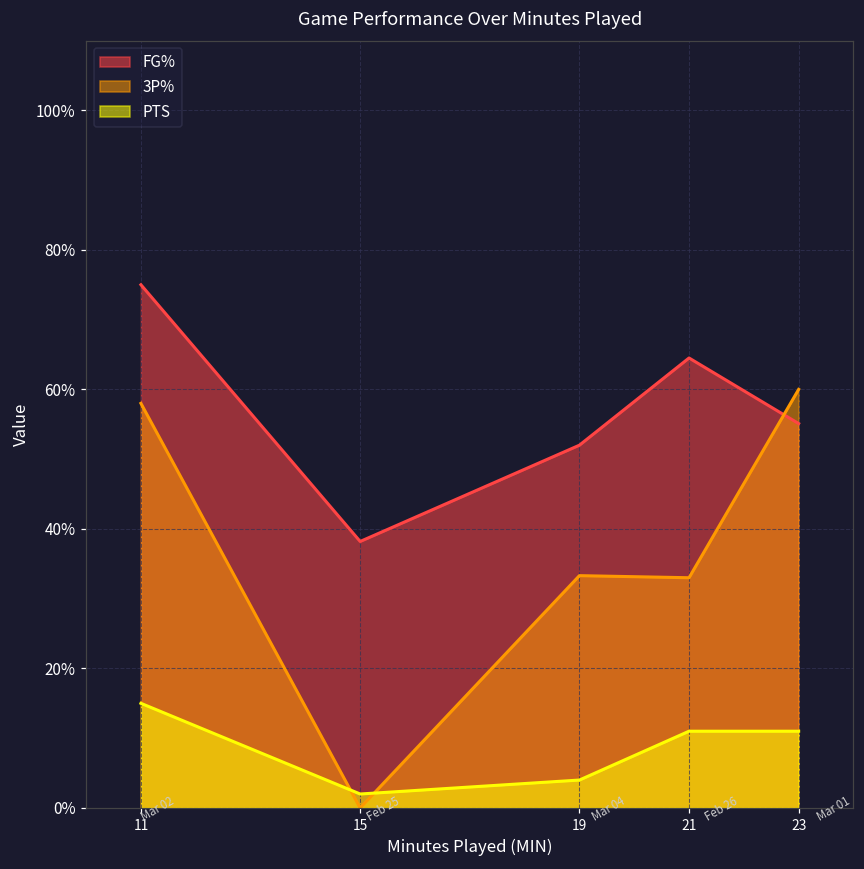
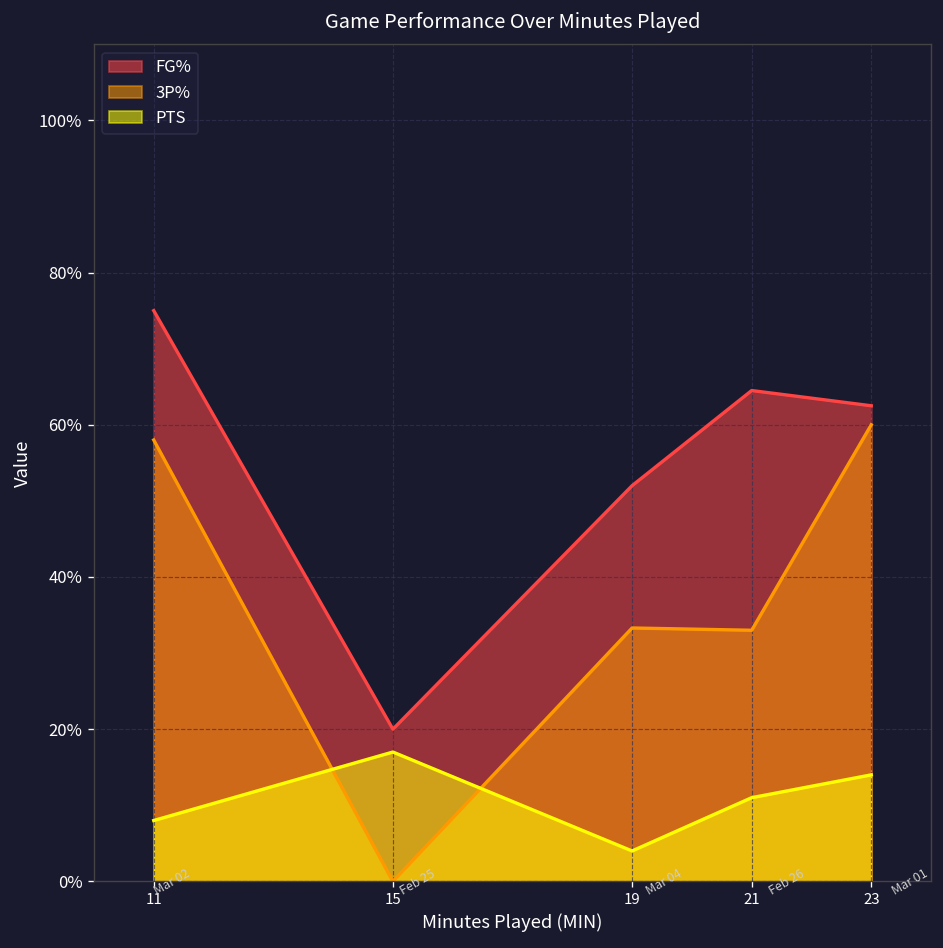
  {
    "FG%": {
      "11": "75%",
-     "15": "38%",
+     "15": "20%",
      "19": "52%",
      "21": "65%",
-     "23": "55%"
+     "23": "63%"
    },
    "3P%": {
      "11": "58%",
      "19": "33%",
      "21": "33%",
      "23": "60%"
    },
    "PTS": {
-     "11": "15%",
-     "15": "2%",
+     "11": "8%",
+     "15": "17%",
      "21": "11%",
-     "23": "11%"
+     "23": "14%"
    }
  }
